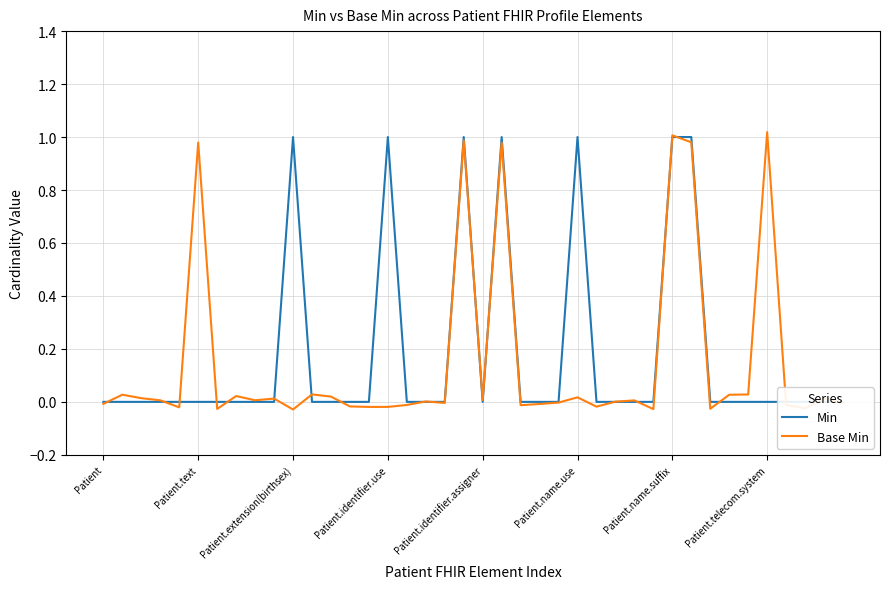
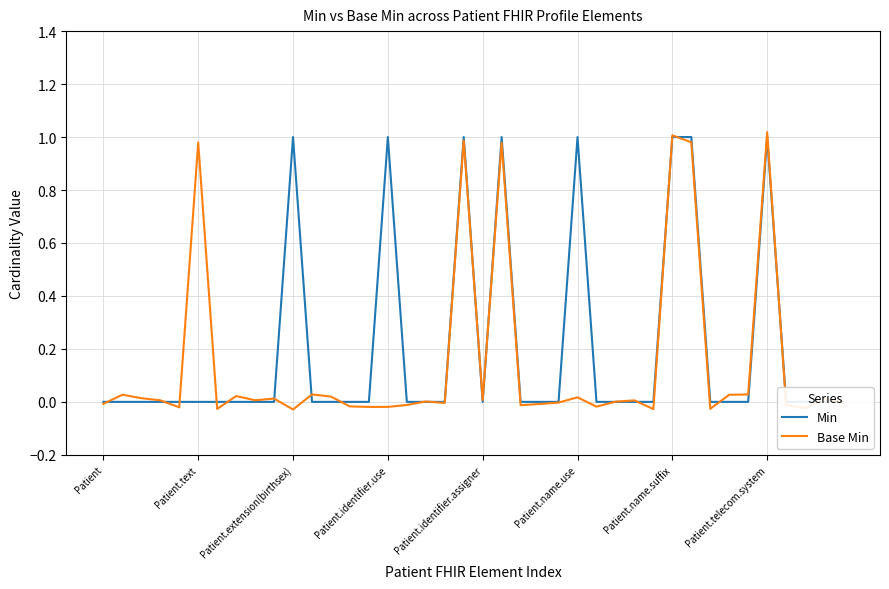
  {
    "Min": {
      "Patient.text": 0,
      "Patient.extension(birthsex)": 1,
      "Patient.identifier.use": 1,
      "Patient.name.use": 1,
-     "Patient.telecom.system": 0
+     "Patient.telecom.system": 1
    },
    "Base Min": {
      "Patient.text": 0.98,
      "Patient.extension(birthsex)": -0.03,
      "Patient.identifier.use": -0.02,
      "Patient.name.use": 0.02,
      "Patient.telecom.system": 1.02
    }
  }
